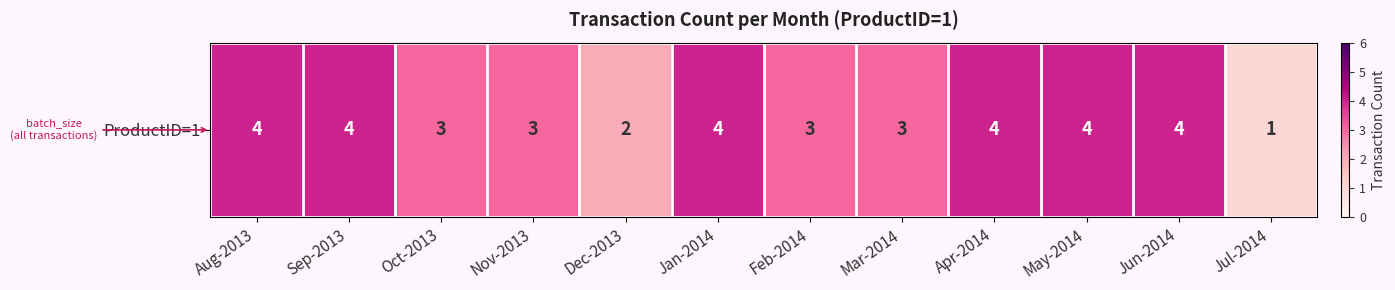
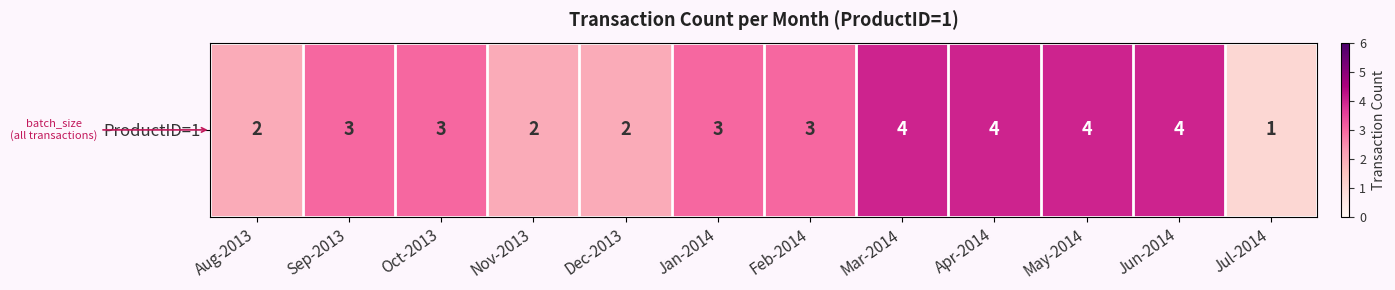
  {
    "ProductID=1": {
-     "Aug-2013": 4,
-     "Sep-2013": 4,
+     "Aug-2013": 2,
+     "Sep-2013": 3,
      "Oct-2013": 3,
-     "Nov-2013": 3,
+     "Nov-2013": 2,
      "Dec-2013": 2,
-     "Jan-2014": 4,
+     "Jan-2014": 3,
      "Feb-2014": 3,
-     "Mar-2014": 3,
+     "Mar-2014": 4,
      "Apr-2014": 4,
      "May-2014": 4,
      "Jun-2014": 4,
      "Jul-2014": 1
    }
  }
